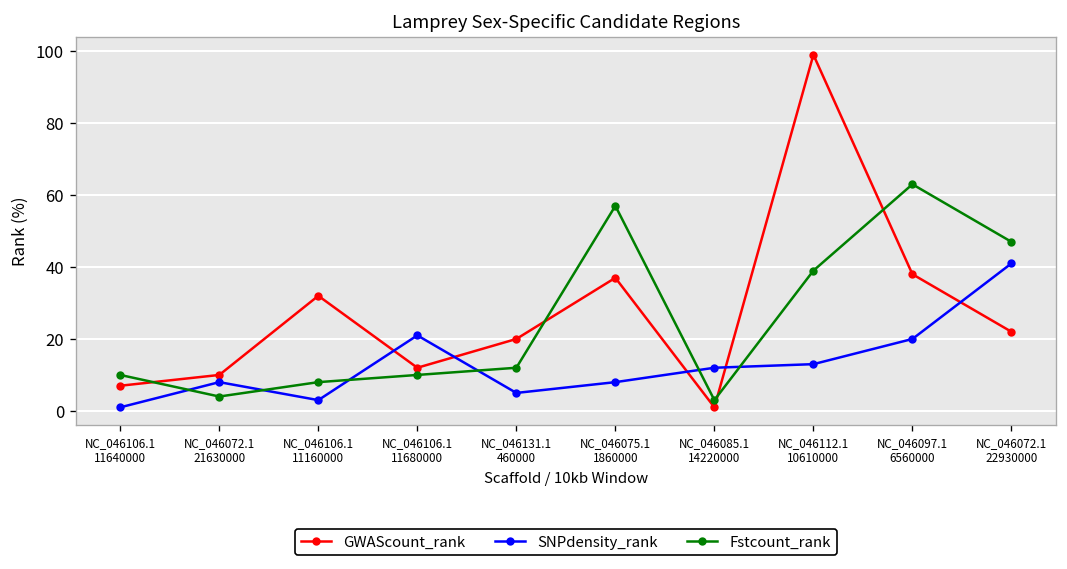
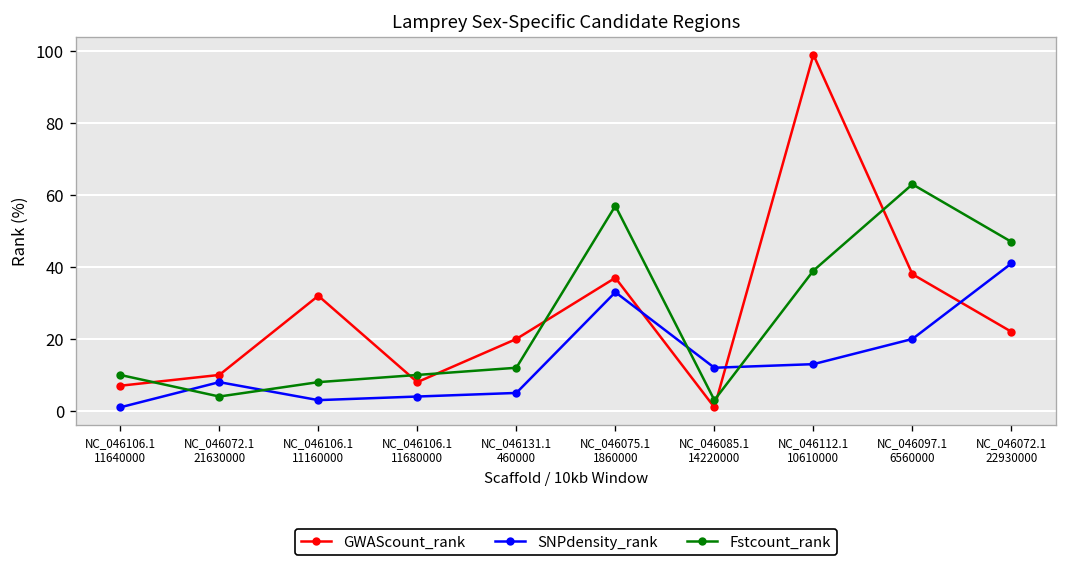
  {
    "GWAScount_rank": {
      "NC_046106.1 11640000": 7,
      "NC_046072.1 21630000": 10,
      "NC_046106.1 11160000": 32,
-     "NC_046106.1 11680000": 12,
+     "NC_046106.1 11680000": 8,
      "NC_046131.1 460000": 20,
      "NC_046075.1 1860000": 37,
      "NC_046085.1 14220000": 1,
      "NC_046112.1 10610000": 99,
      "NC_046097.1 6560000": 38,
      "NC_046072.1 22930000": 22
    },
    "SNPdensity_rank": {
      "NC_046106.1 11640000": 1,
      "NC_046072.1 21630000": 8,
      "NC_046106.1 11160000": 3,
-     "NC_046106.1 11680000": 21,
+     "NC_046106.1 11680000": 4,
      "NC_046131.1 460000": 5,
-     "NC_046075.1 1860000": 8,
+     "NC_046075.1 1860000": 33,
      "NC_046085.1 14220000": 12,
      "NC_046112.1 10610000": 13,
      "NC_046097.1 6560000": 20,
      "NC_046072.1 22930000": 41
    },
    "Fstcount_rank": {
      "NC_046106.1 11640000": 10,
      "NC_046072.1 21630000": 4,
      "NC_046106.1 11160000": 8,
      "NC_046106.1 11680000": 10,
      "NC_046131.1 460000": 12,
      "NC_046075.1 1860000": 57,
      "NC_046085.1 14220000": 3,
      "NC_046112.1 10610000": 39,
      "NC_046097.1 6560000": 63,
      "NC_046072.1 22930000": 47
    }
  }
